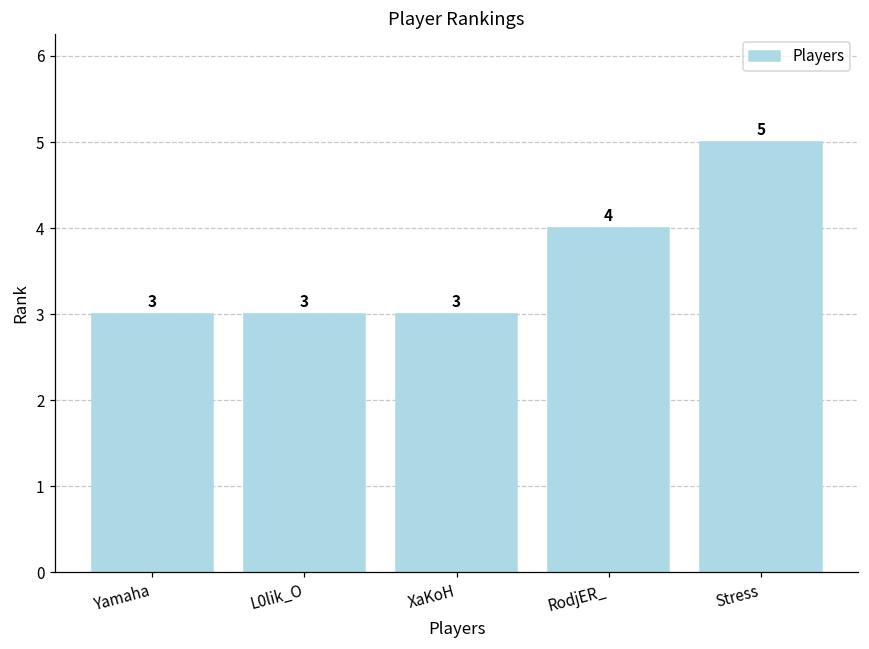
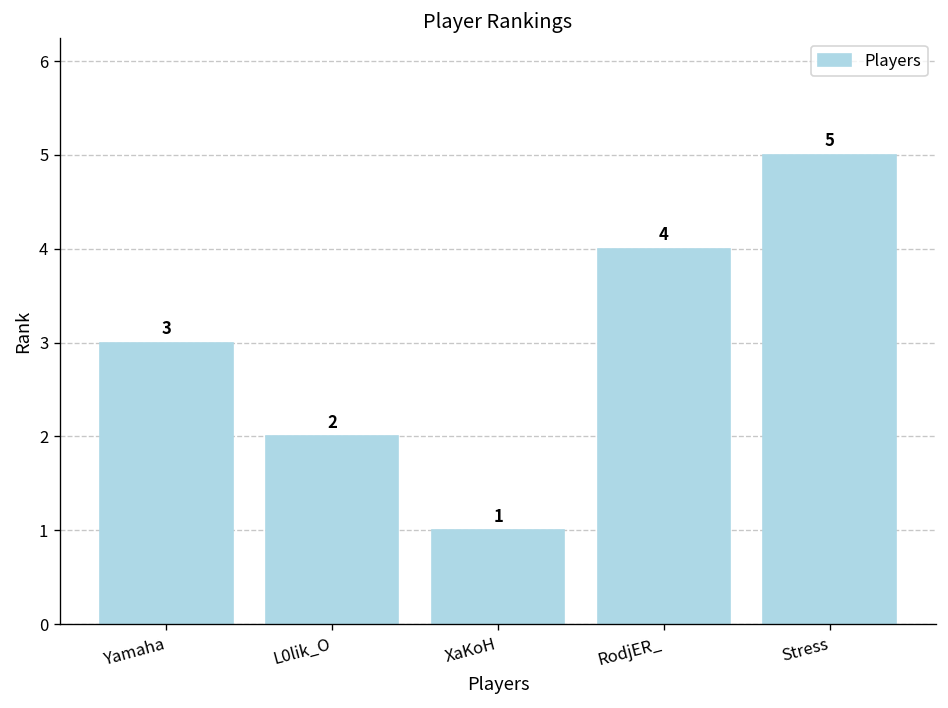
  {
    "Yamaha": 3,
-   "L0lik_O": 3,
-   "XaKoH": 3,
+   "L0lik_O": 2,
+   "XaKoH": 1,
    "RodjER_": 4,
    "Stress": 5
  }
